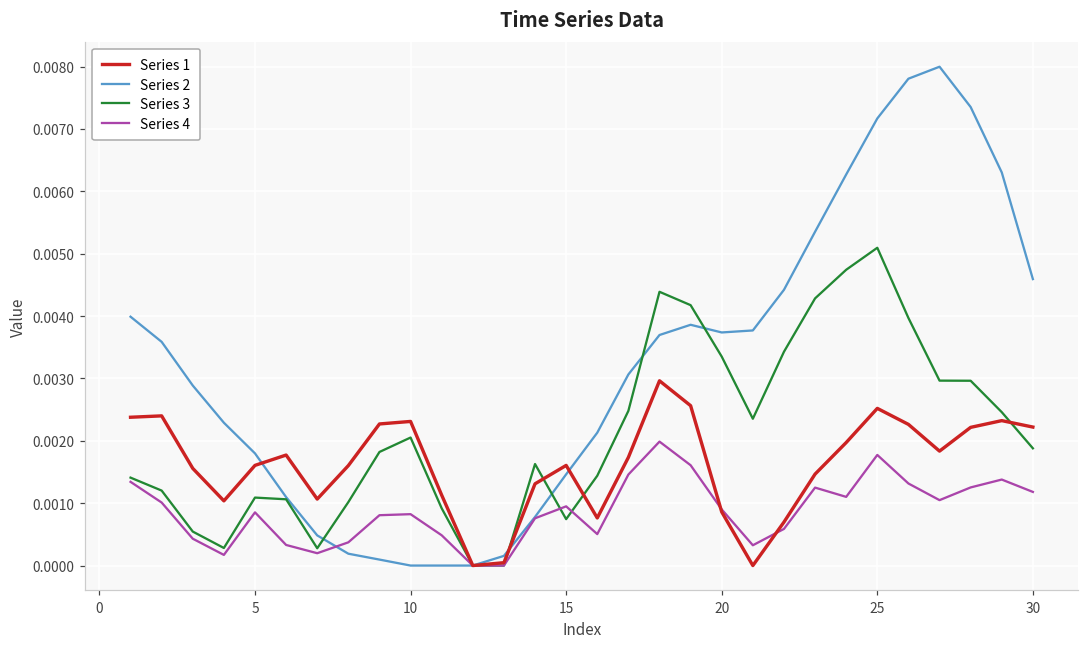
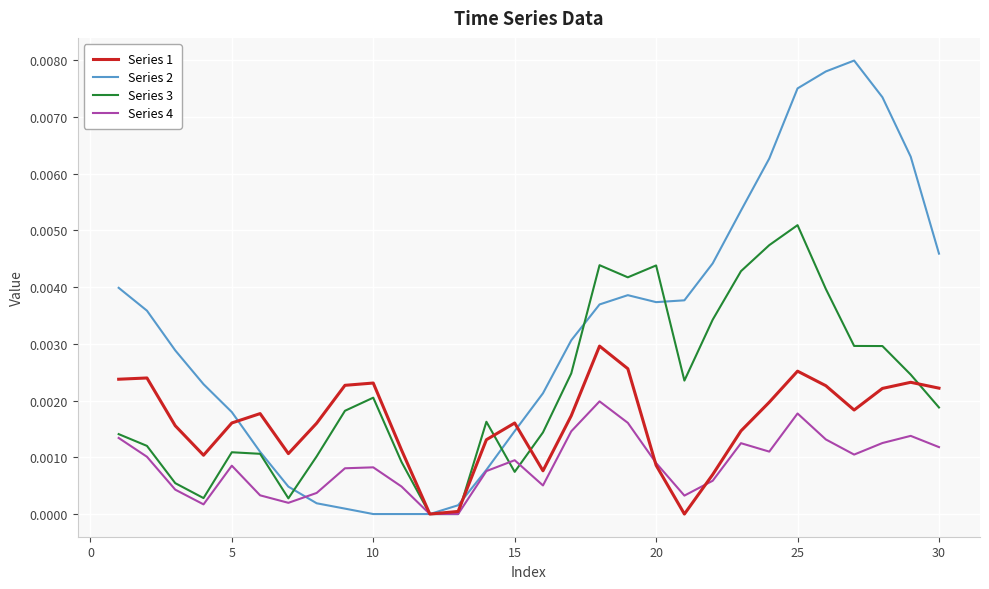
  {
    "Series 1": {
      "5": 0.0016,
      "10": 0.0023,
      "15": 0.0016,
      "25": 0.0025,
      "30": 0.0022
    },
    "Series 2": {
      "5": 0.0018,
      "10": 0.0000,
      "15": 0.0015,
      "20": 0.0037,
-     "25": 0.0072,
+     "25": 0.0075,
      "30": 0.0046
    },
    "Series 3": {
      "5": 0.0011,
      "10": 0.0021,
      "15": 0.0007,
-     "20": 0.0033,
+     "20": 0.0044,
      "25": 0.0051,
      "30": 0.0019
    },
    "Series 4": {
      "5": 0.0009,
      "10": 0.0008,
      "15": 0.0009,
      "25": 0.0018,
      "30": 0.0012
    }
  }
